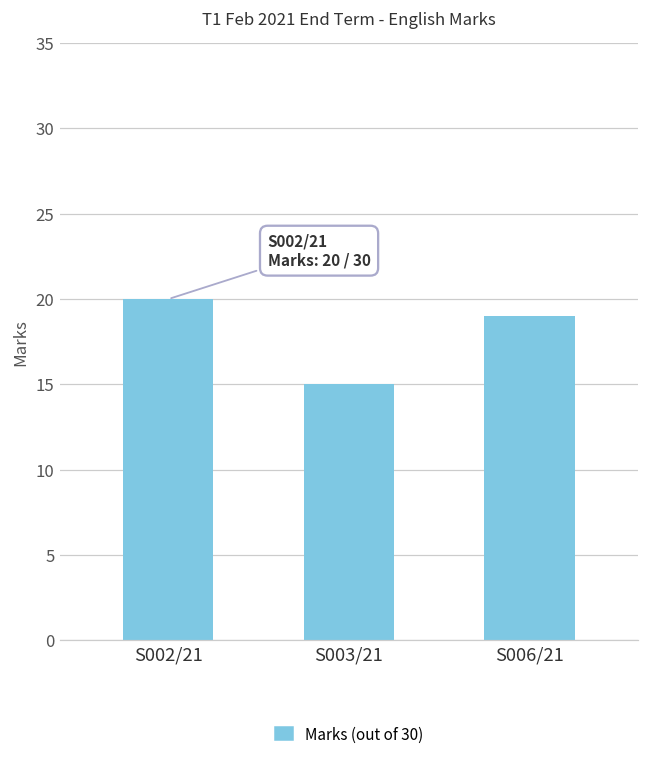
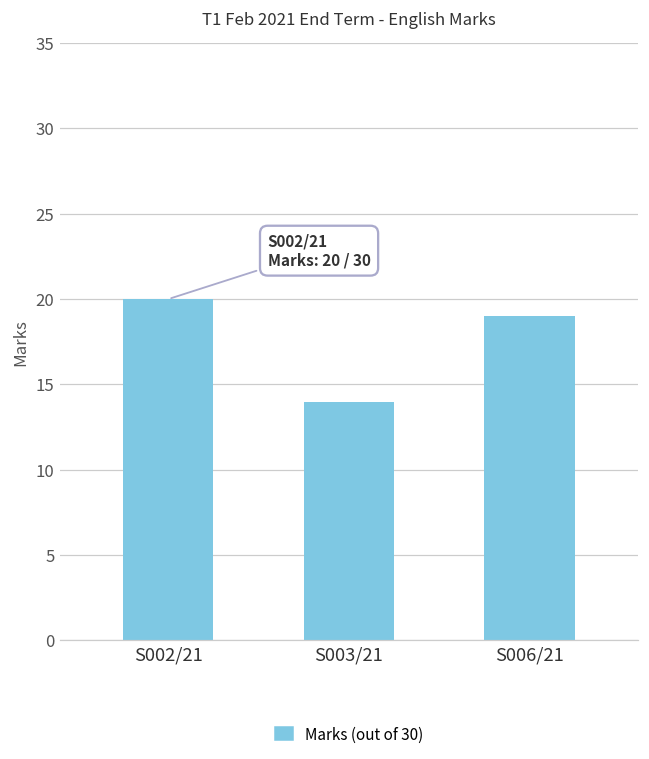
  {
-   "S003/21": 15,
+   "S003/21": 14,
    "S006/21": 19
  }
